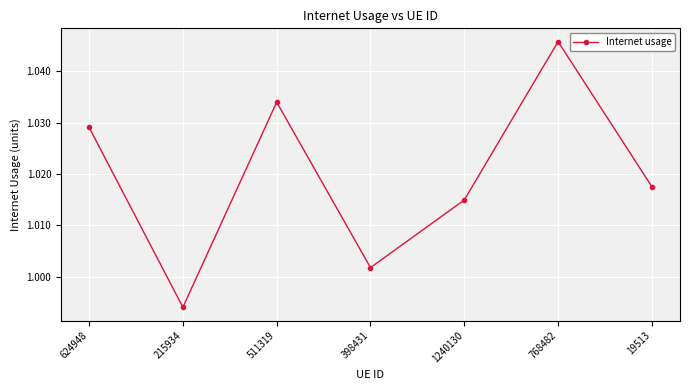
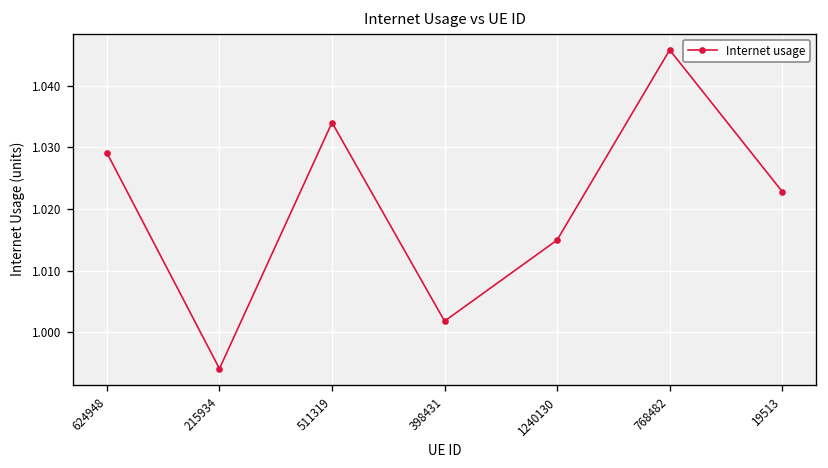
  {
    "624948": 1.029,
    "215934": 0.994,
    "511319": 1.034,
    "398431": 1.002,
    "1240130": 1.015,
    "768482": 1.046,
-   "19513": 1.018
+   "19513": 1.023
  }
